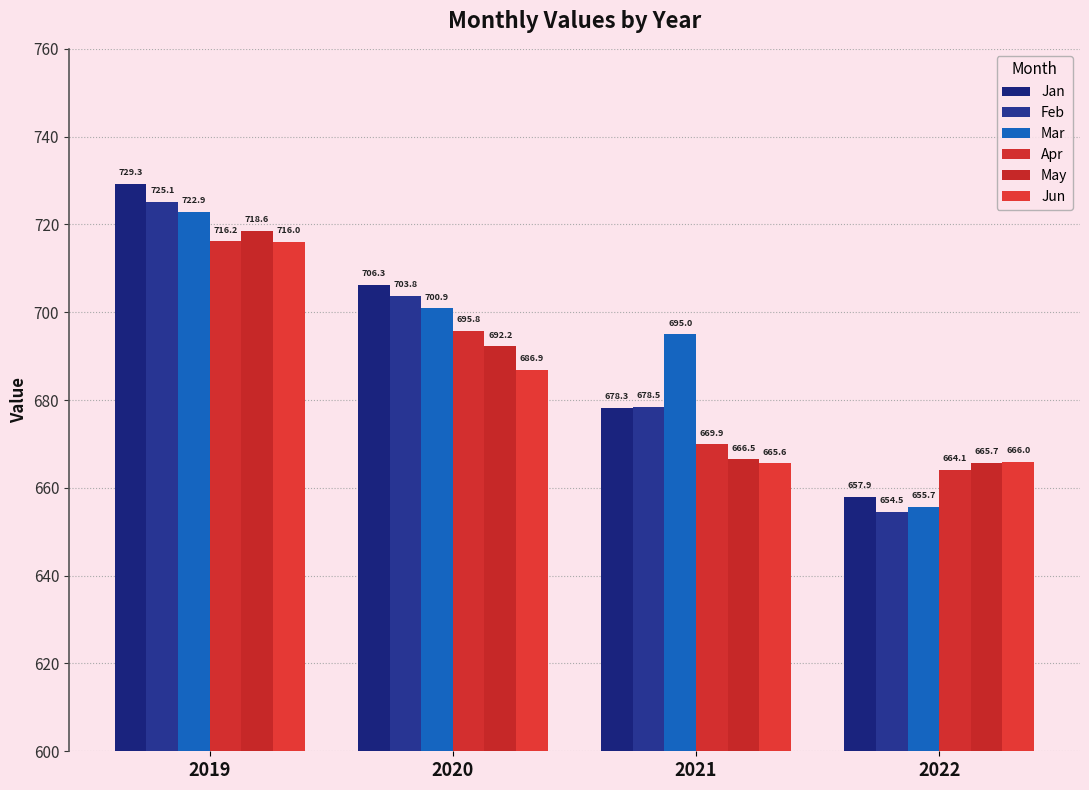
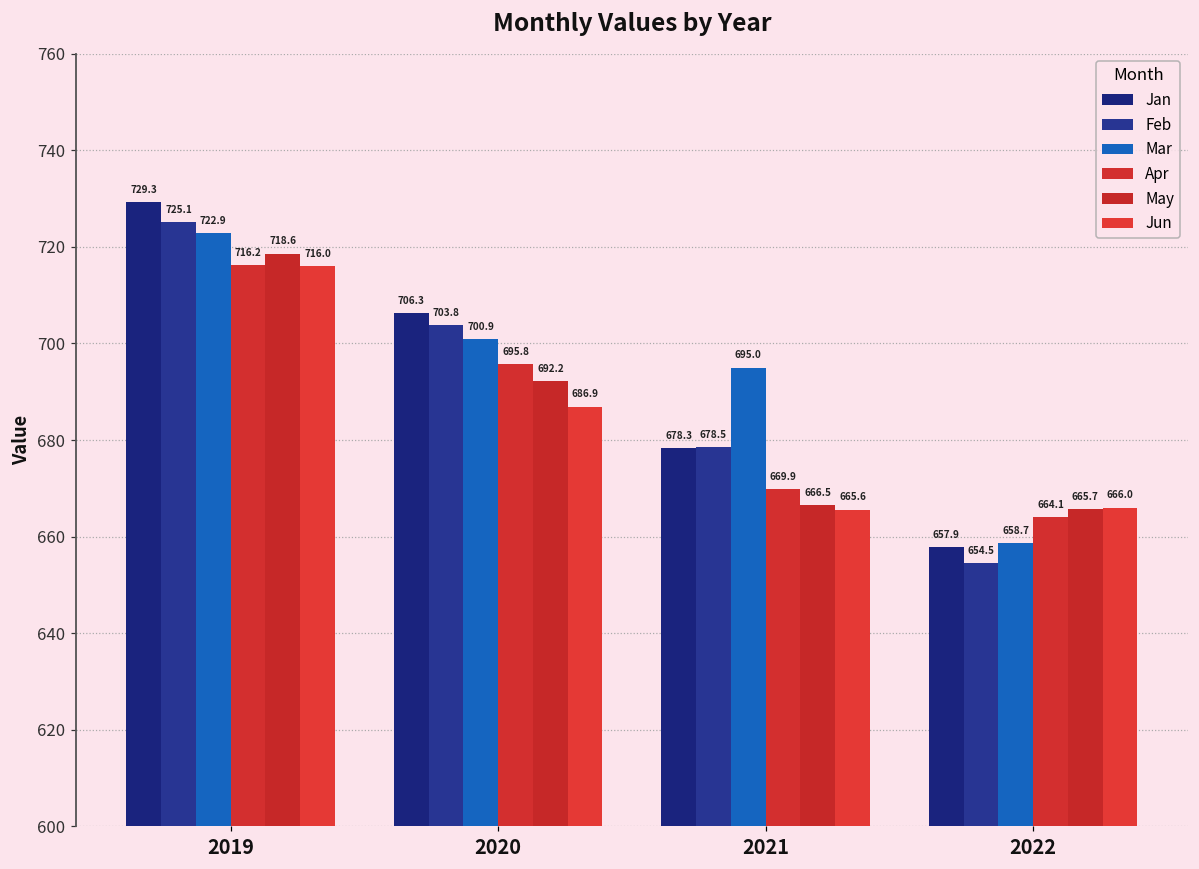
  {
    "Mar": {
      "2019": 722.9,
      "2020": 700.9,
      "2021": 695.0,
-     "2022": 655.7
+     "2022": 658.7
    }
  }
